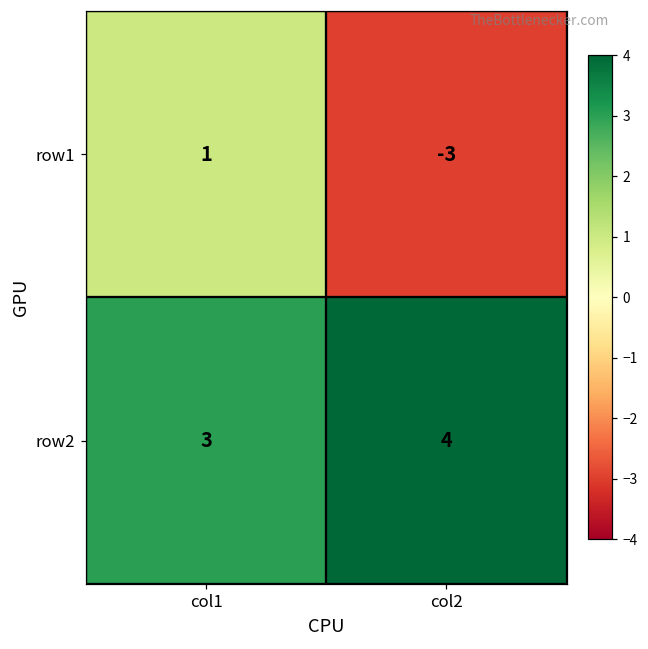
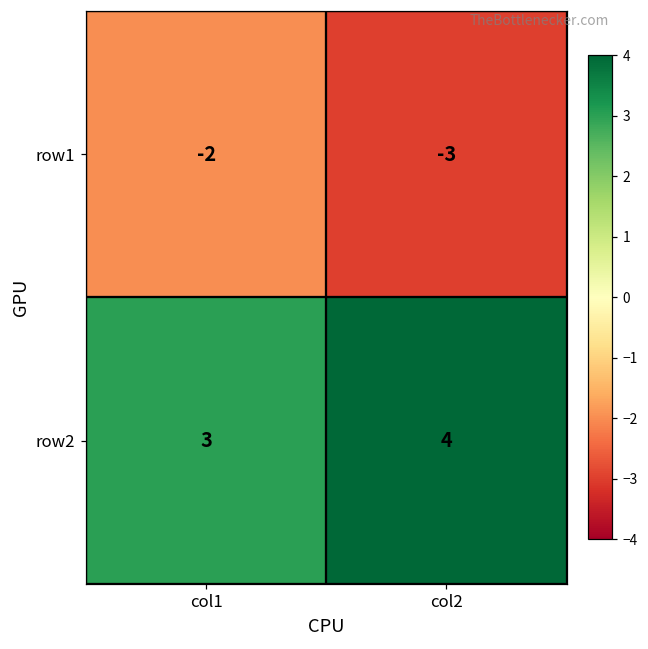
  {
    "row1": {
-     "col1": 1,
+     "col1": -2,
      "col2": -3
    },
    "row2": {
      "col1": 3,
      "col2": 4
    }
  }
